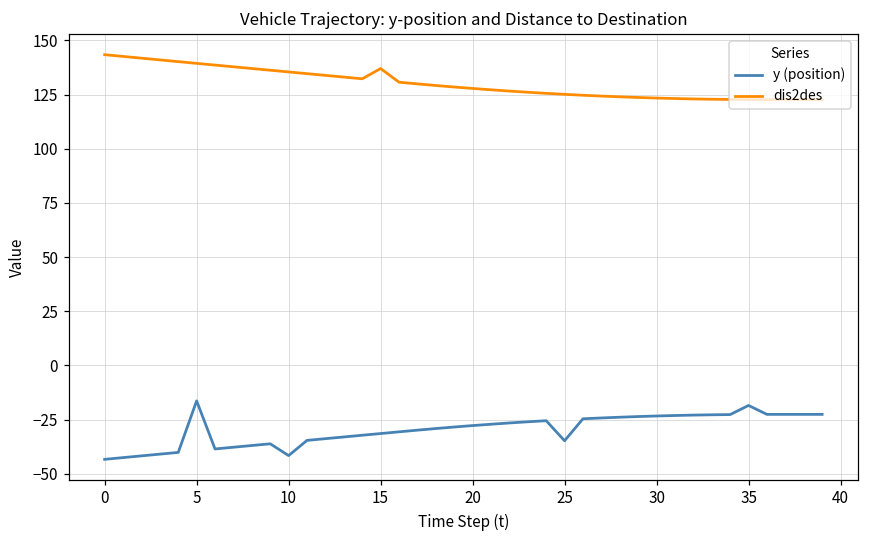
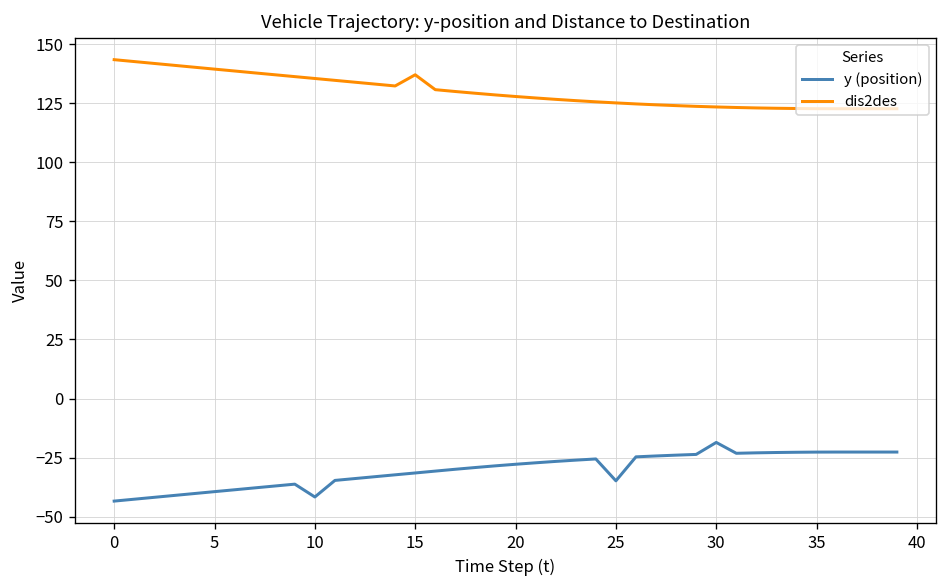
  {
    "y (position)": {
      "0": -43,
-     "5": -16,
+     "5": -39,
      "10": -42,
      "15": -31,
      "20": -28,
      "25": -35,
-     "30": -23,
-     "35": -19
+     "30": -19,
+     "35": -23
    },
    "dis2des": {
      "0": 143,
      "5": 139,
      "10": 135,
      "15": 137,
      "20": 128,
      "25": 125,
      "30": 123
    }
  }
